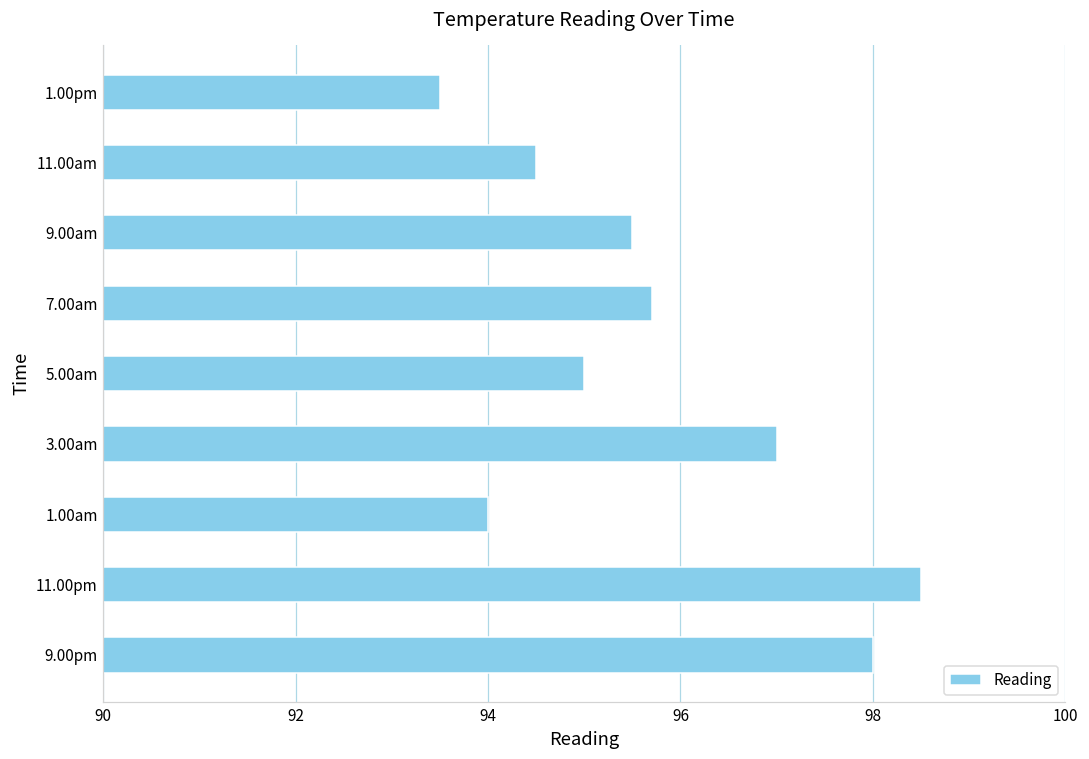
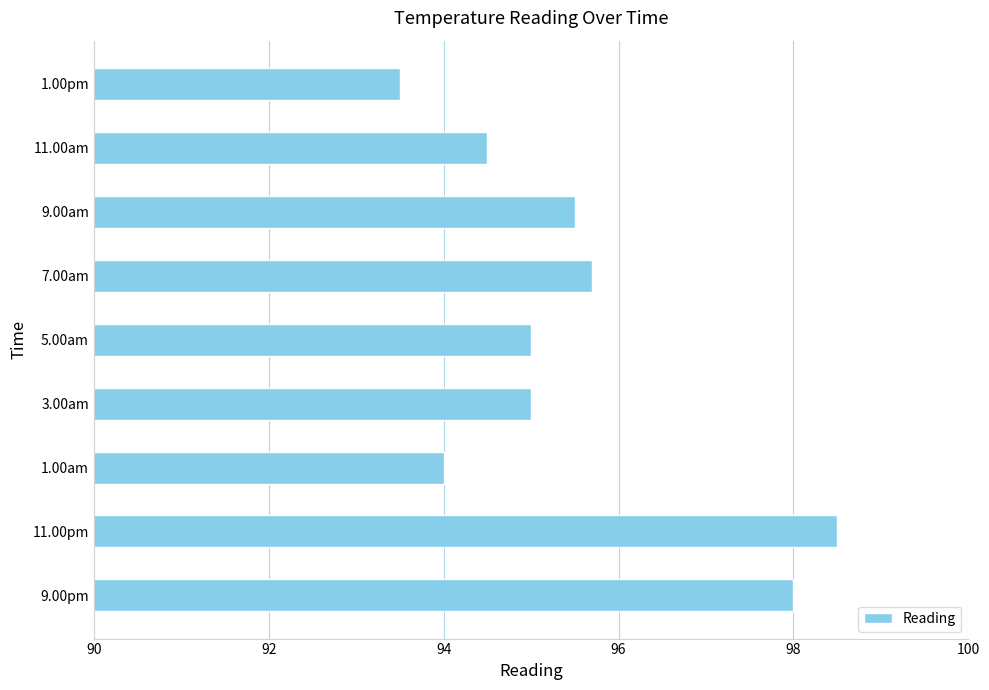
  {
    "1.00pm": 93.5,
    "11.00am": 94.5,
    "9.00am": 95.5,
    "7.00am": 95.7,
    "5.00am": 95,
-   "3.00am": 97,
+   "3.00am": 95,
    "1.00am": 94,
    "11.00pm": 98.5,
    "9.00pm": 98
  }
